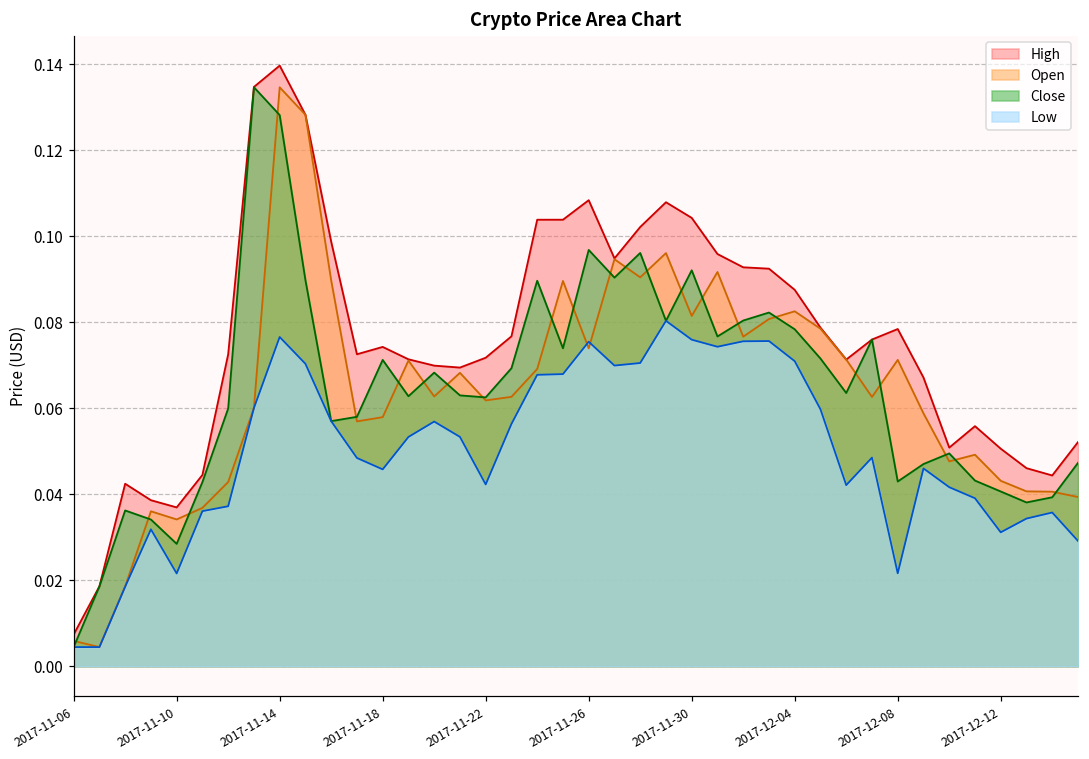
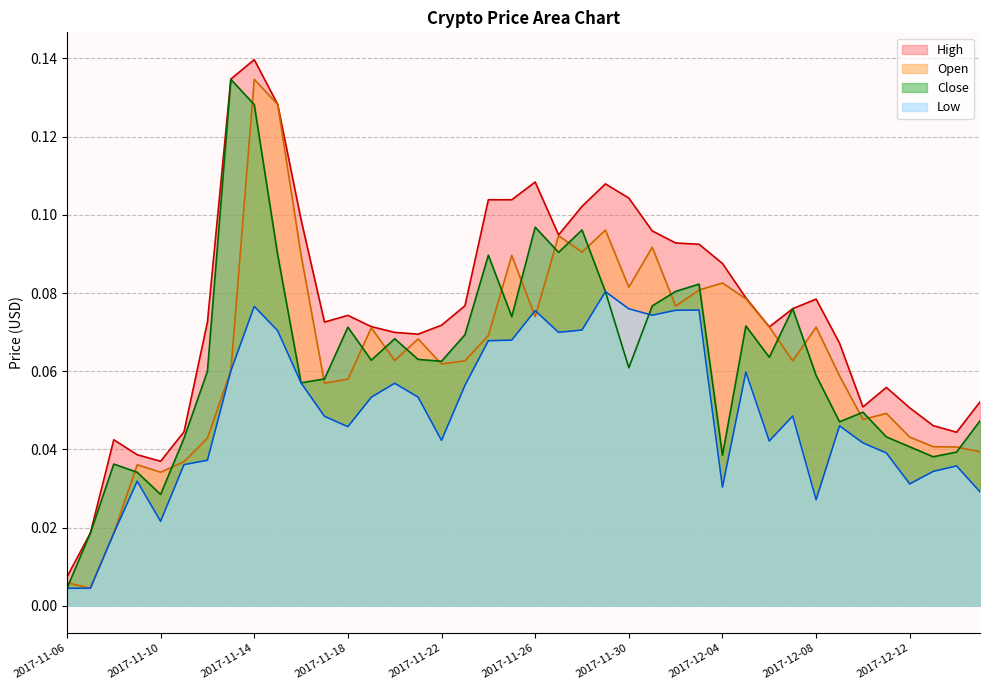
  {
    "Close": {
      "2017-11-10": 0.028,
      "2017-11-14": 0.128,
      "2017-11-18": 0.071,
      "2017-11-22": 0.063,
      "2017-11-26": 0.097,
-     "2017-11-30": 0.092,
-     "2017-12-04": 0.078,
-     "2017-12-08": 0.043,
+     "2017-11-30": 0.061,
+     "2017-12-04": 0.038,
+     "2017-12-08": 0.059,
      "2017-12-12": 0.041
    },
    "Low": {
      "2017-11-10": 0.022,
      "2017-11-14": 0.077,
      "2017-11-18": 0.046,
      "2017-11-22": 0.042,
      "2017-11-26": 0.075,
      "2017-11-30": 0.076,
-     "2017-12-04": 0.071,
-     "2017-12-08": 0.022,
+     "2017-12-04": 0.030,
+     "2017-12-08": 0.027,
      "2017-12-12": 0.031
    }
  }
